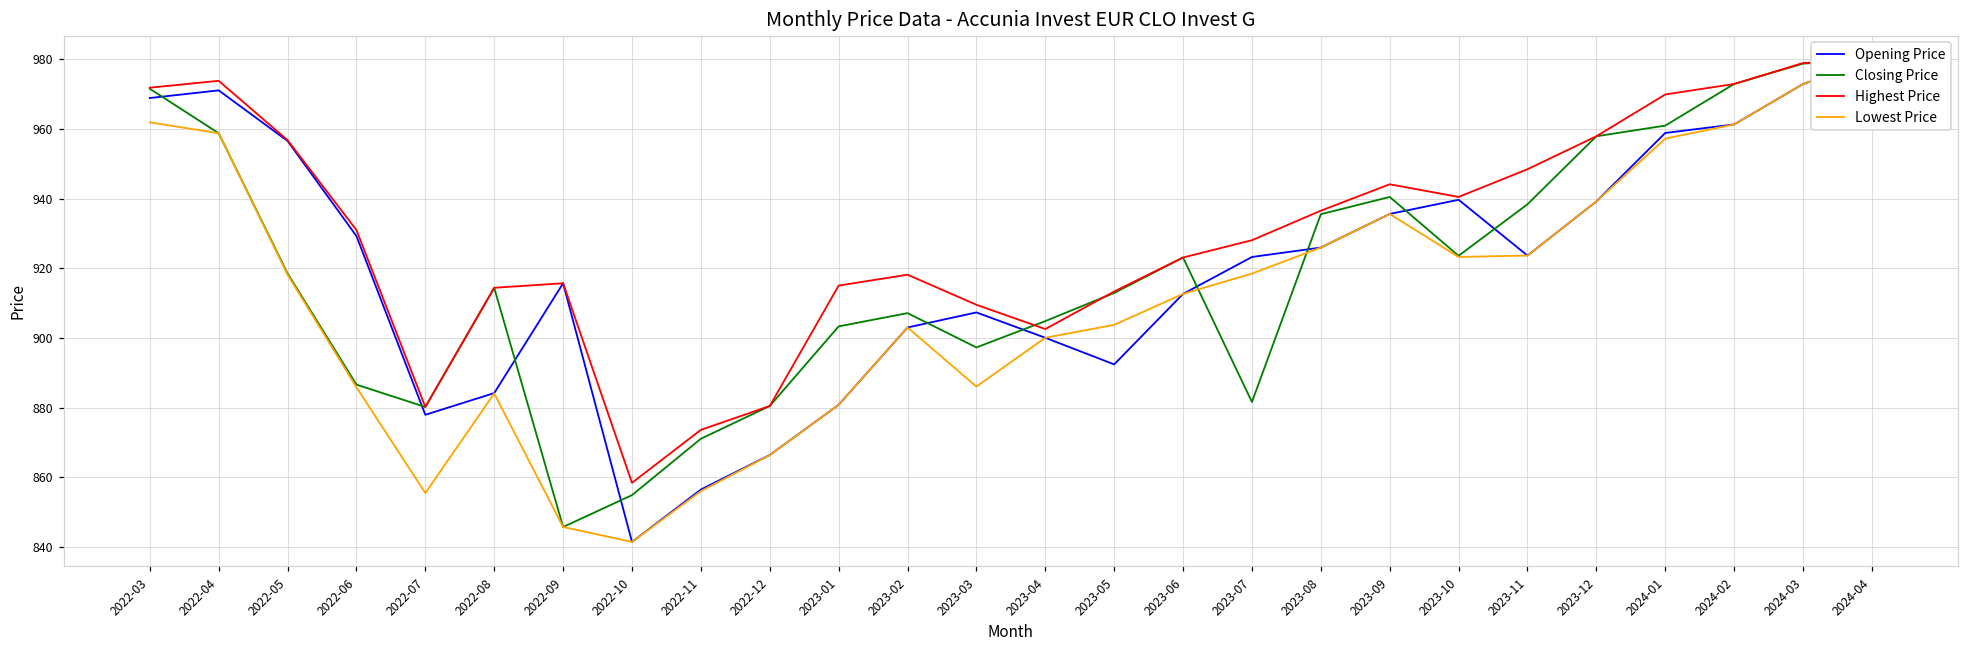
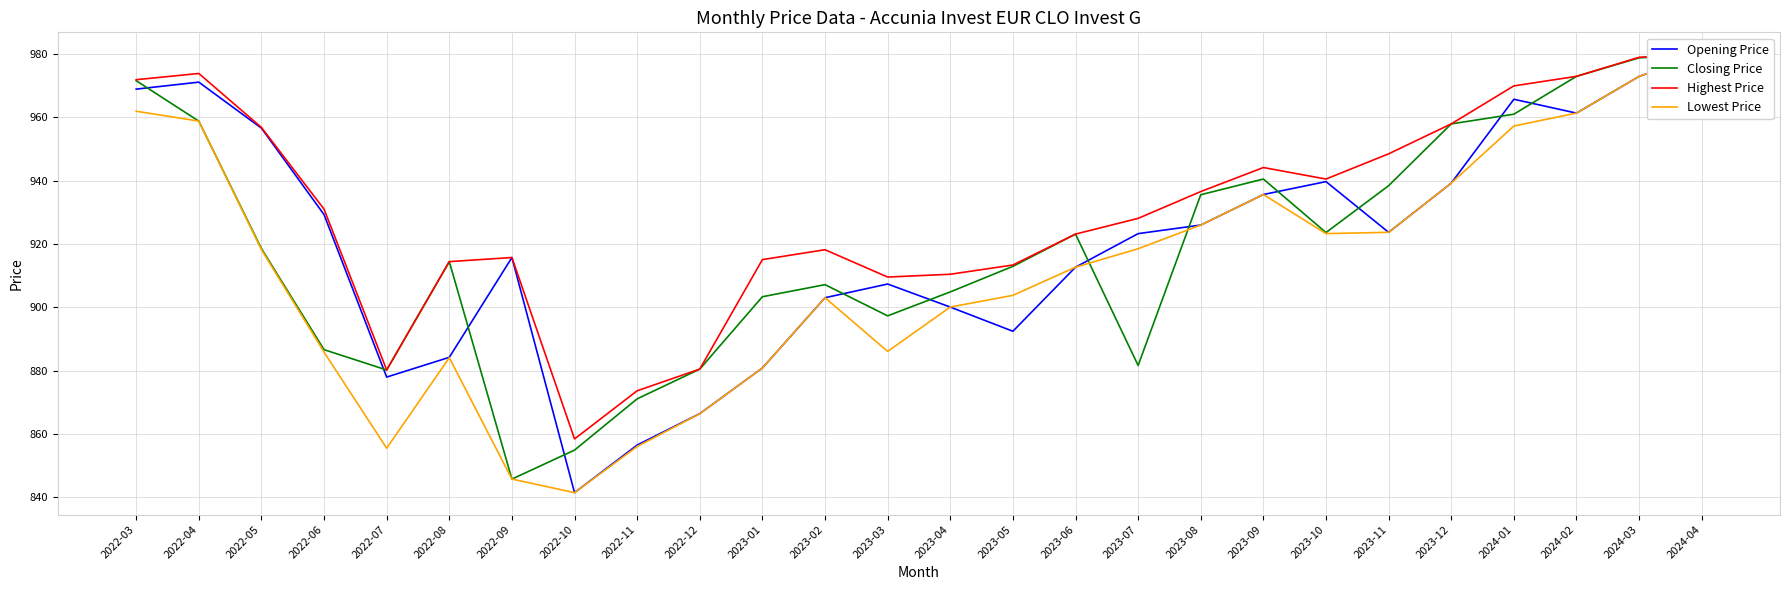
  {
    "Opening Price": {
      "2022-03": 969,
      "2022-04": 971,
      "2022-06": 929,
      "2022-07": 878,
      "2023-03": 907,
      "2023-05": 892,
      "2023-07": 923,
      "2023-10": 940,
-     "2024-01": 959
+     "2024-01": 966
    },
    "Closing Price": {
      "2022-10": 855,
      "2022-11": 871,
      "2023-01": 903,
      "2023-02": 907,
      "2023-03": 897,
      "2023-04": 905,
      "2023-07": 882,
      "2023-08": 936,
      "2023-09": 940,
      "2023-11": 938,
      "2024-01": 961
    },
    "Highest Price": {
      "2022-04": 974,
      "2022-06": 931,
      "2022-10": 858,
      "2022-11": 874,
      "2023-01": 915,
      "2023-02": 918,
      "2023-03": 910,
-     "2023-04": 903,
+     "2023-04": 910,
      "2023-07": 928,
      "2023-08": 937,
      "2023-09": 944,
      "2023-10": 940,
      "2023-11": 948,
      "2024-01": 970
    },
    "Lowest Price": {
      "2022-03": 962,
      "2022-07": 856,
      "2023-03": 886,
      "2023-05": 904,
      "2023-07": 918,
      "2024-01": 957
    }
  }
